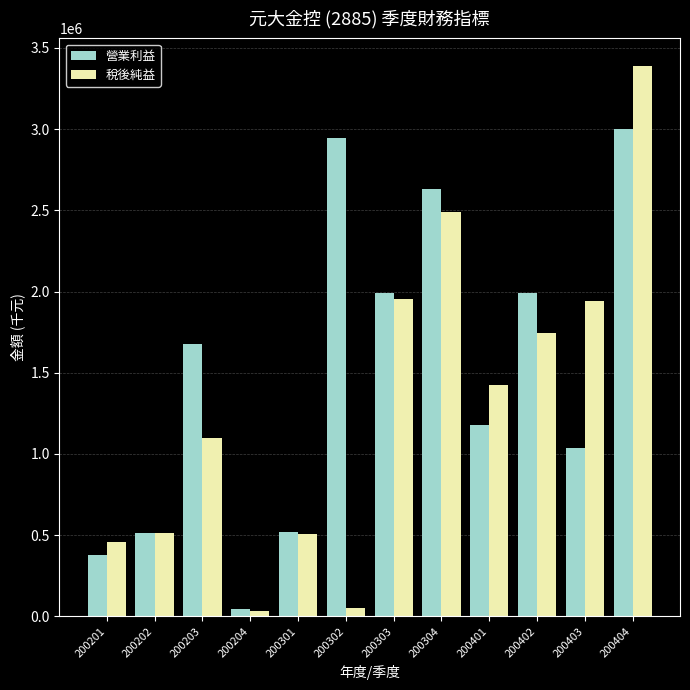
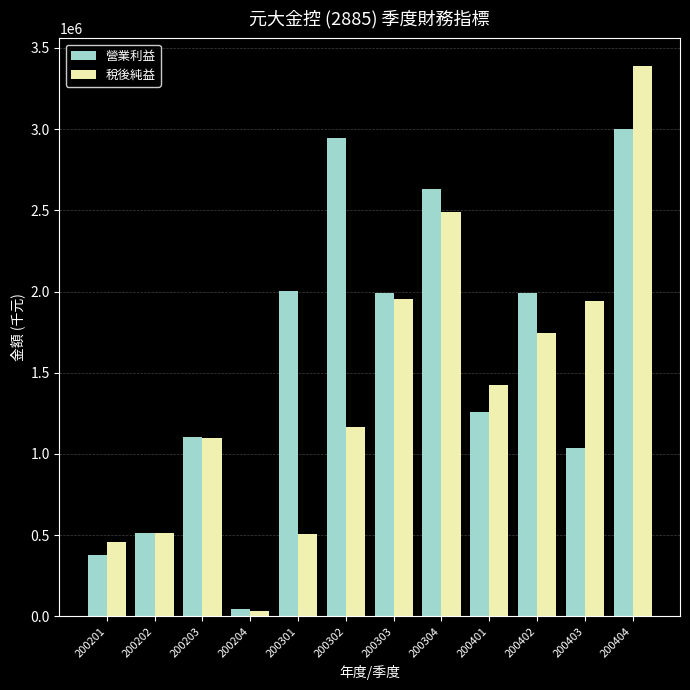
  {
    "營業利益": {
      "200201": 380000,
      "200202": 520000,
-     "200203": 1670000,
+     "200203": 1100000,
      "200204": 50000,
-     "200301": 520000,
+     "200301": 2000000,
      "200302": 2940000,
      "200303": 1990000,
      "200304": 2630000,
-     "200401": 1180000,
+     "200401": 1260000,
      "200402": 1990000,
      "200403": 1040000,
      "200404": 3000000
    },
    "稅後純益": {
      "200201": 460000,
      "200202": 510000,
      "200203": 1100000,
      "200204": 30000,
      "200301": 510000,
-     "200302": 50000,
+     "200302": 1160000,
      "200303": 1950000,
      "200304": 2490000,
      "200401": 1420000,
      "200402": 1750000,
      "200403": 1940000,
      "200404": 3390000
    }
  }
